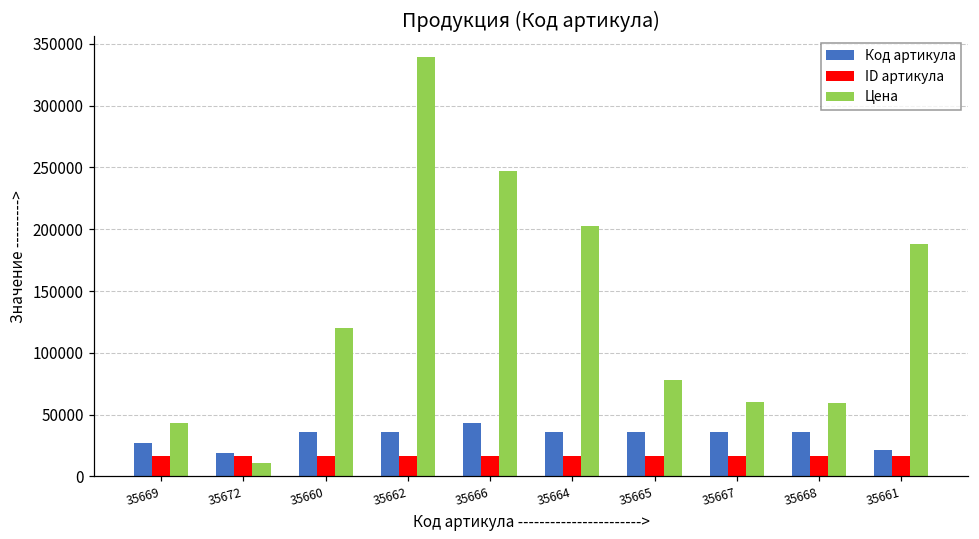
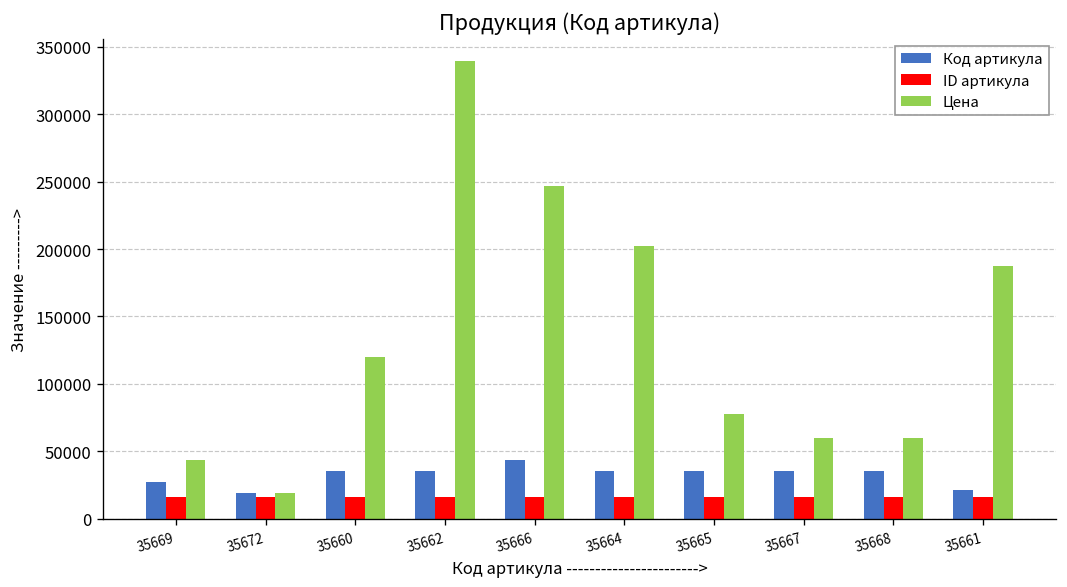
  {
    "Код артикула": {
      "35669": 27000,
      "35672": 19000,
      "35660": 36000,
      "35662": 36000,
      "35666": 43000,
      "35664": 36000,
      "35665": 36000,
      "35667": 36000,
      "35668": 36000,
      "35661": 21000
    },
    "ID артикула": {
      "35669": 16000,
      "35672": 16000,
      "35660": 16000,
      "35662": 16000,
      "35666": 16000,
      "35664": 16000,
      "35665": 16000,
      "35667": 16000,
      "35668": 16000,
      "35661": 16000
    },
    "Цена": {
      "35669": 43000,
-     "35672": 11000,
+     "35672": 19000,
      "35660": 120000,
      "35662": 339000,
      "35666": 247000,
      "35664": 202000,
      "35665": 78000,
      "35667": 60000,
      "35668": 60000,
      "35661": 188000
    }
  }
